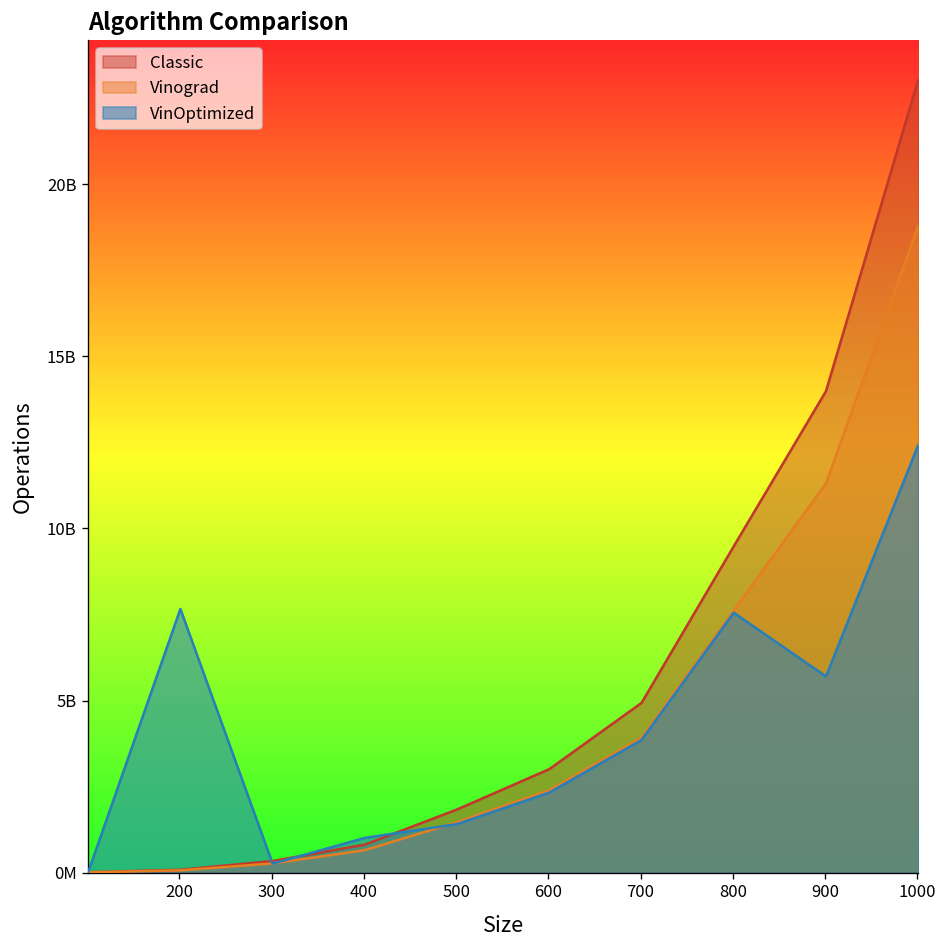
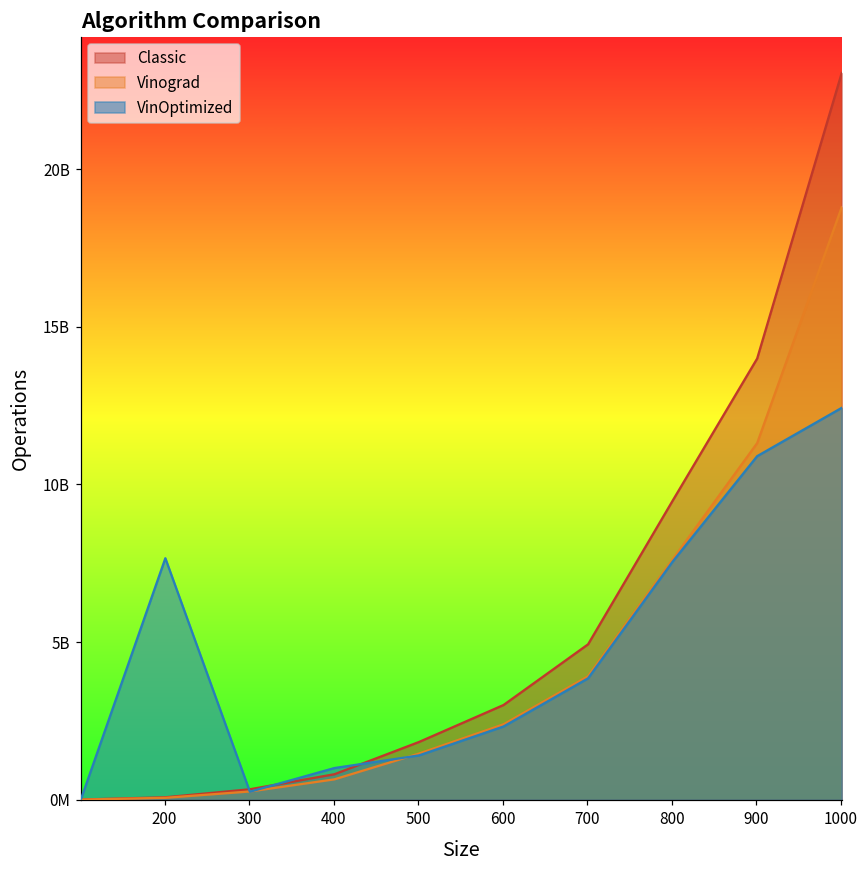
  {
    "VinOptimized": {
      "200": 7700000000,
      "400": 1000000000,
-     "900": 5700000000,
+     "900": 10900000000,
      "1000": 12400000000
    }
  }
